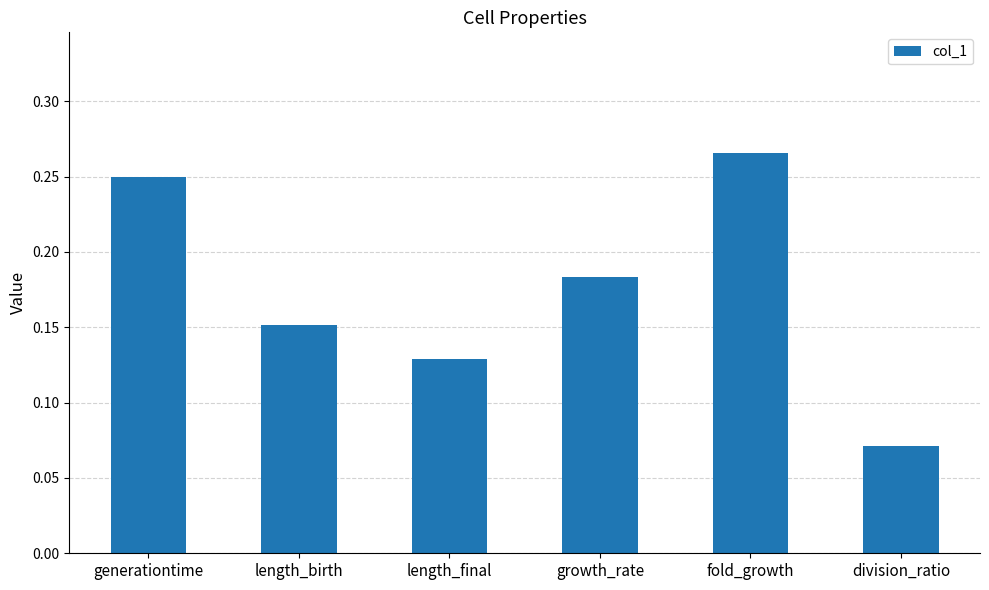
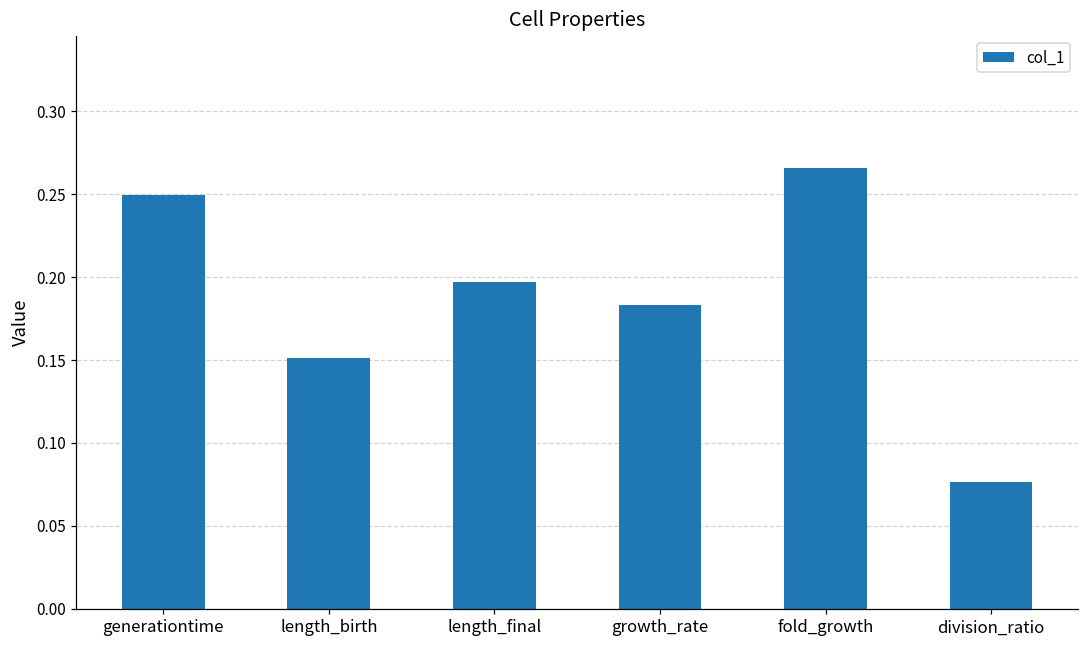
  {
    "generationtime": 0.249,
    "length_birth": 0.151,
-   "length_final": 0.129,
+   "length_final": 0.197,
    "growth_rate": 0.183,
    "fold_growth": 0.266,
-   "division_ratio": 0.071
+   "division_ratio": 0.077
  }
